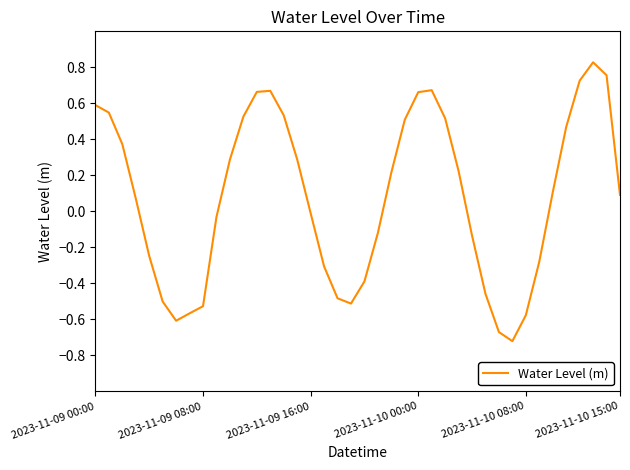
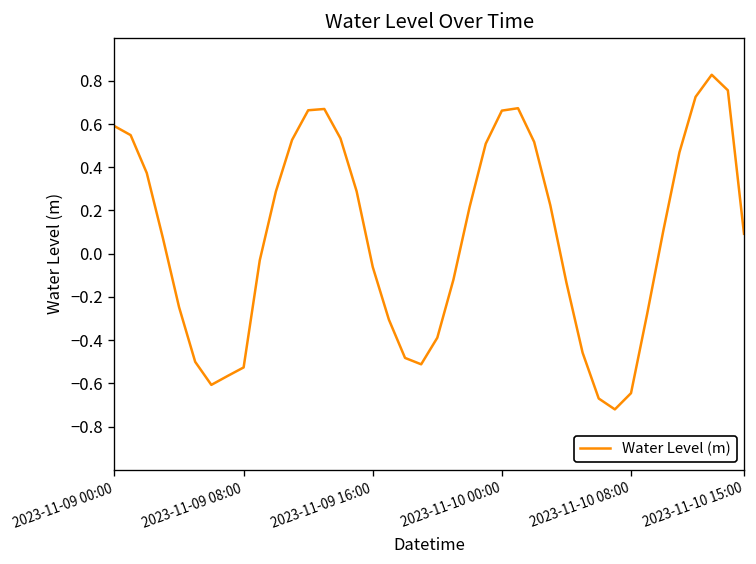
  {
    "2023-11-09 00:00": 0.59,
    "2023-11-09 08:00": -0.53,
-   "2023-11-09 16:00": -0.01,
+   "2023-11-09 16:00": -0.06,
    "2023-11-10 00:00": 0.66,
-   "2023-11-10 08:00": -0.58,
+   "2023-11-10 08:00": -0.65,
    "2023-11-10 15:00": 0.09
  }
